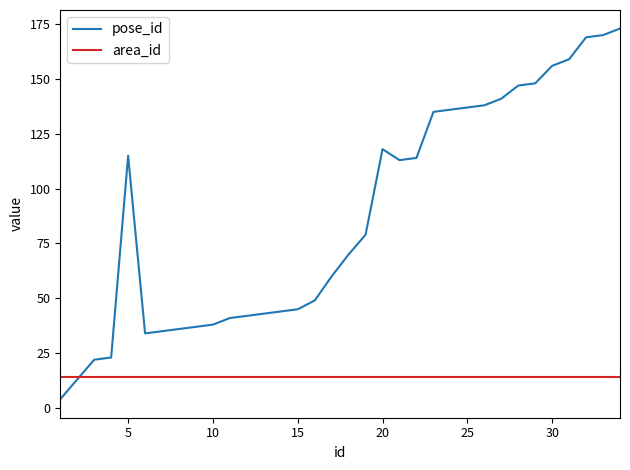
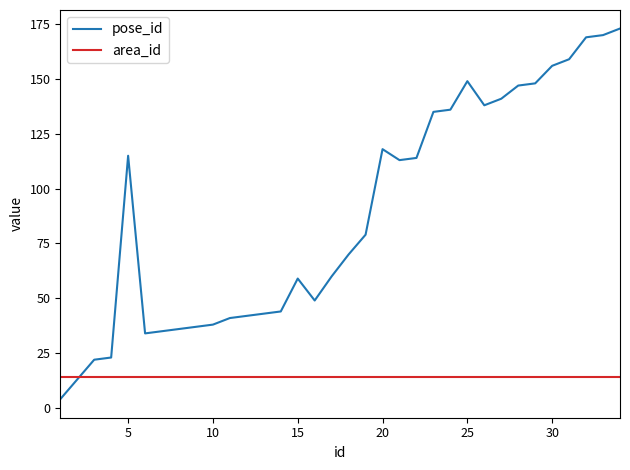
  {
    "pose_id": {
      "5": 115,
      "10": 38,
-     "15": 45,
+     "15": 59,
      "20": 118,
-     "25": 137,
+     "25": 149,
      "30": 156
    },
    "area_id": {
      "5": 14,
      "10": 14,
      "15": 14,
      "20": 14,
      "25": 14,
      "30": 14
    }
  }
